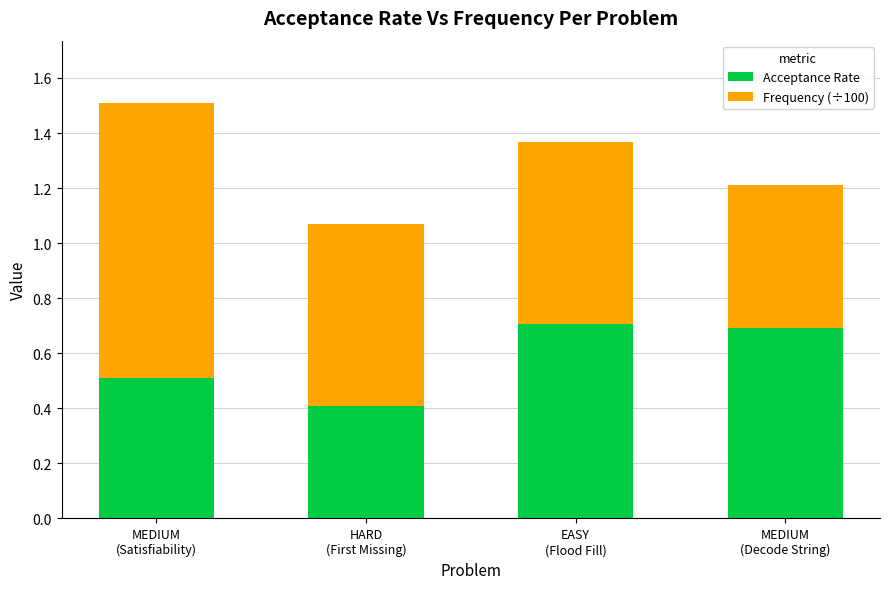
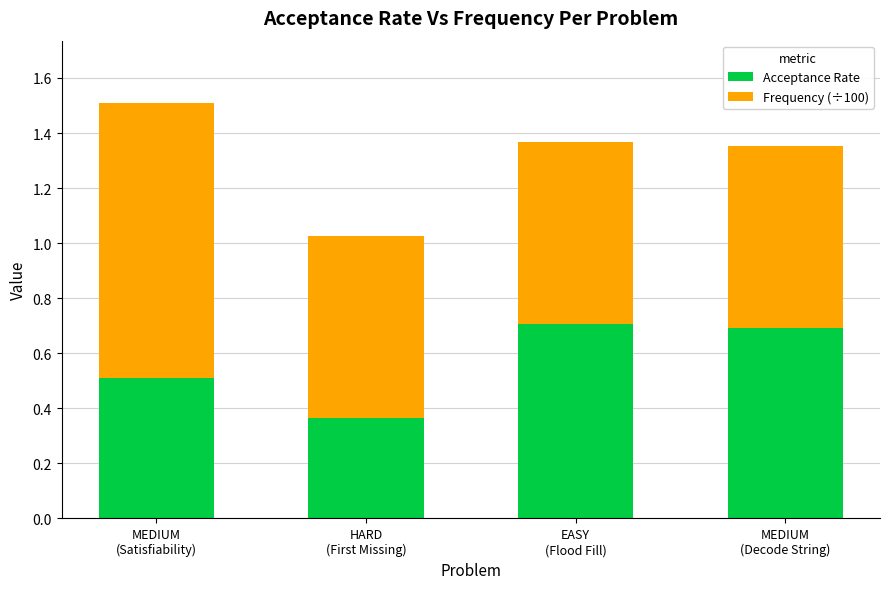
  {
    "Acceptance Rate": {
      "MEDIUM (Satisfiability)": 0.51,
-     "HARD (First Missing)": 0.41,
+     "HARD (First Missing)": 0.37,
      "EASY (Flood Fill)": 0.71,
      "MEDIUM (Decode String)": 0.69
    },
    "Frequency (÷100)": {
      "MEDIUM (Satisfiability)": 1.00,
      "HARD (First Missing)": 0.66,
      "EASY (Flood Fill)": 0.66,
-     "MEDIUM (Decode String)": 0.52
+     "MEDIUM (Decode String)": 0.66
    }
  }
